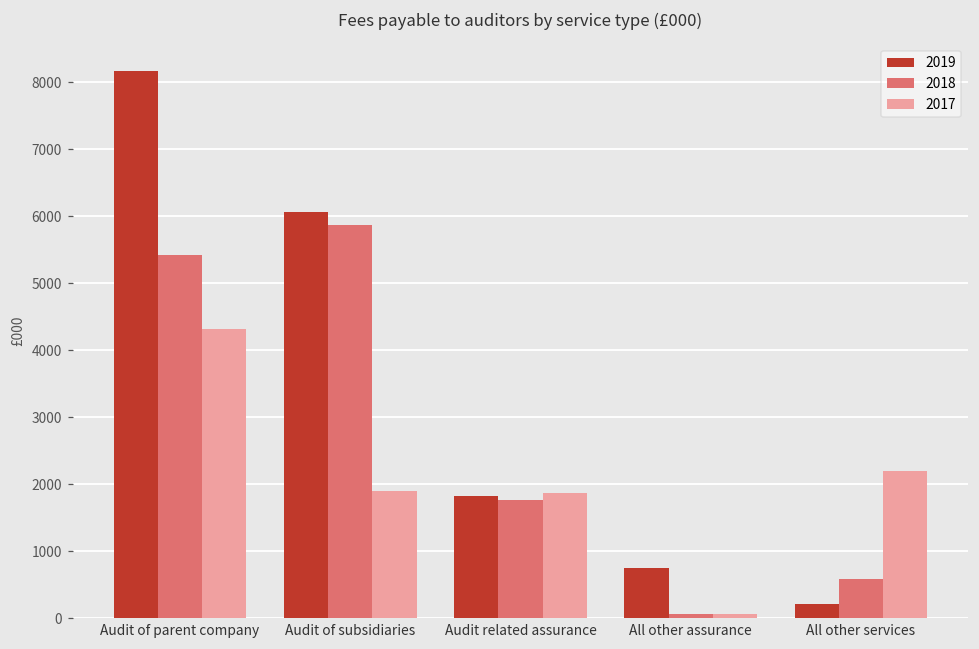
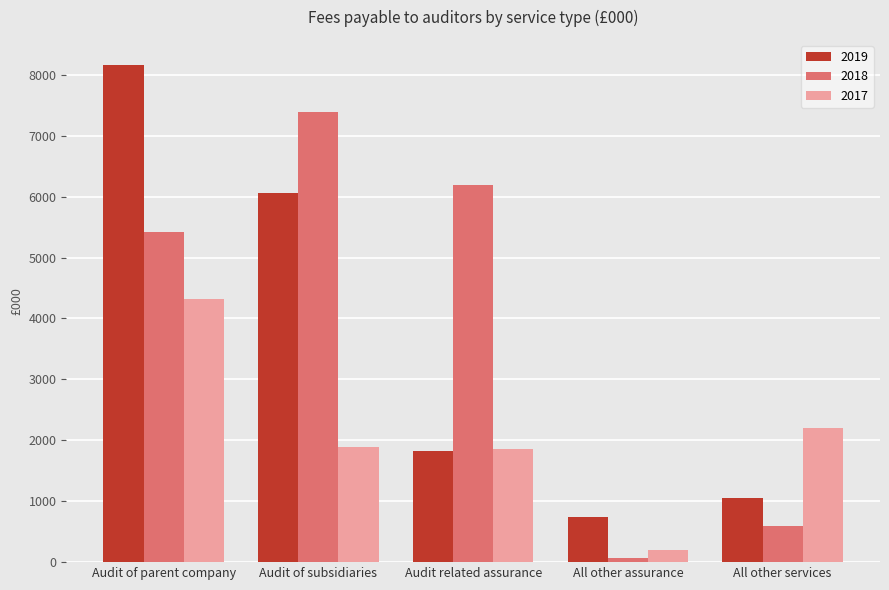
  {
    "2019": {
      "Audit of parent company": 8200,
      "Audit of subsidiaries": 6100,
      "Audit related assurance": 1800,
      "All other assurance": 700,
-     "All other services": 200
+     "All other services": 1100
    },
    "2018": {
      "Audit of parent company": 5400,
-     "Audit of subsidiaries": 5900,
-     "Audit related assurance": 1800,
+     "Audit of subsidiaries": 7400,
+     "Audit related assurance": 6200,
      "All other assurance": 100,
      "All other services": 600
    },
    "2017": {
      "Audit of parent company": 4300,
      "Audit of subsidiaries": 1900,
      "Audit related assurance": 1900,
-     "All other assurance": 100,
+     "All other assurance": 200,
      "All other services": 2200
    }
  }
